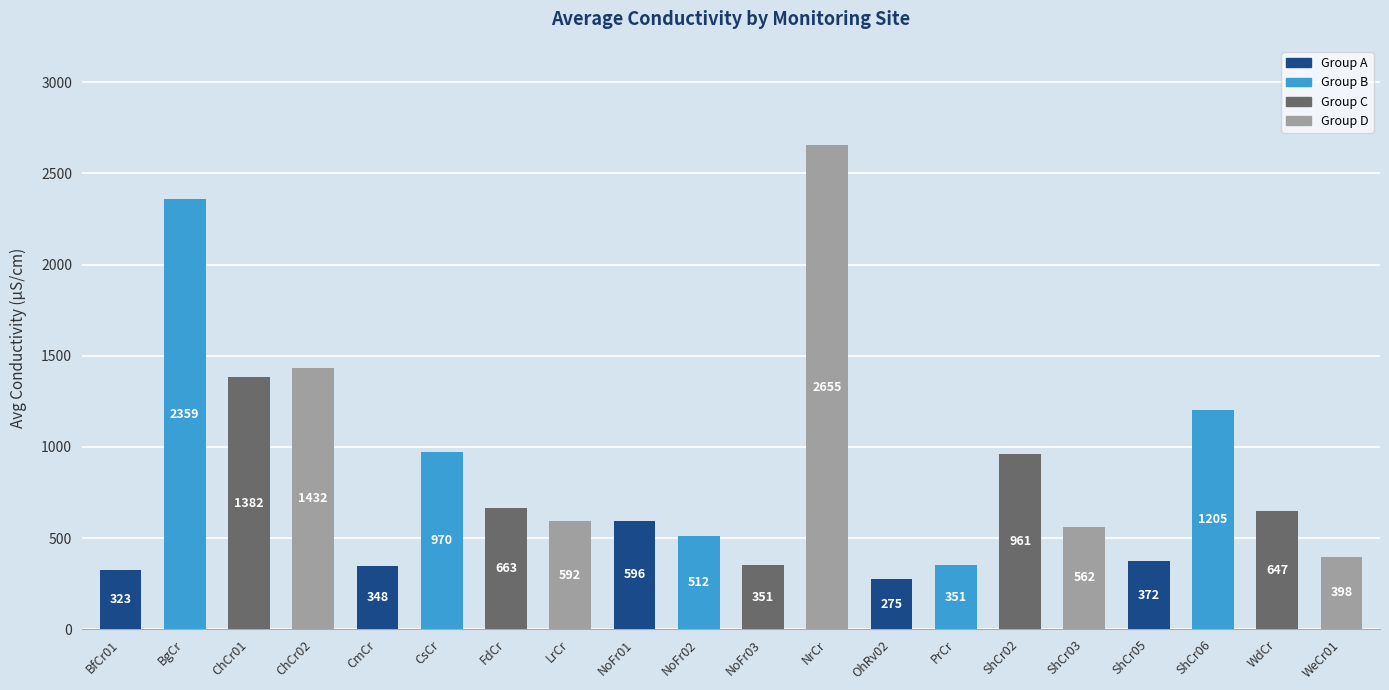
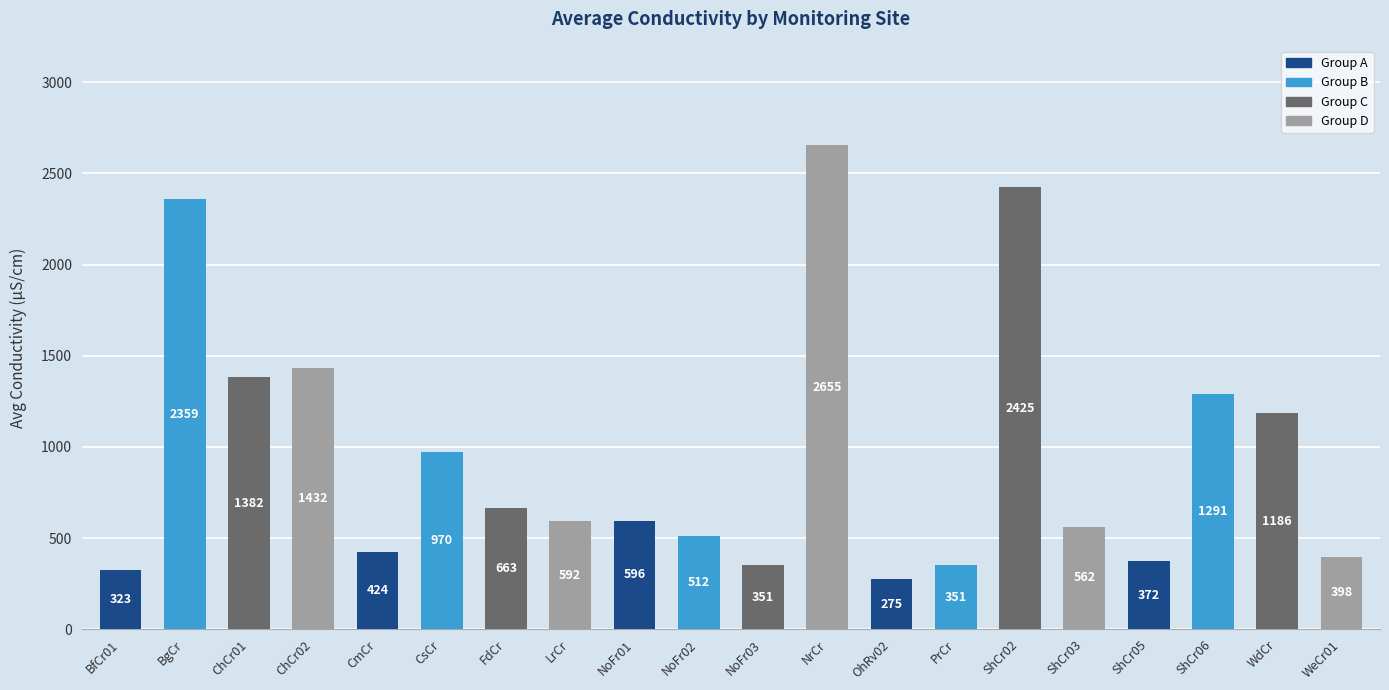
  {
    "BfCr01": 323,
    "BgCr": 2359,
    "ChCr01": 1382,
    "ChCr02": 1432,
-   "CmCr": 348,
+   "CmCr": 424,
    "CsCr": 970,
    "FdCr": 663,
    "LrCr": 592,
    "NoFr01": 596,
    "NoFr02": 512,
    "NoFr03": 351,
    "NrCr": 2655,
    "OhRv02": 275,
    "PrCr": 351,
-   "ShCr02": 961,
+   "ShCr02": 2425,
    "ShCr03": 562,
    "ShCr05": 372,
-   "ShCr06": 1205,
-   "WdCr": 647,
+   "ShCr06": 1291,
+   "WdCr": 1186,
    "WeCr01": 398
  }
